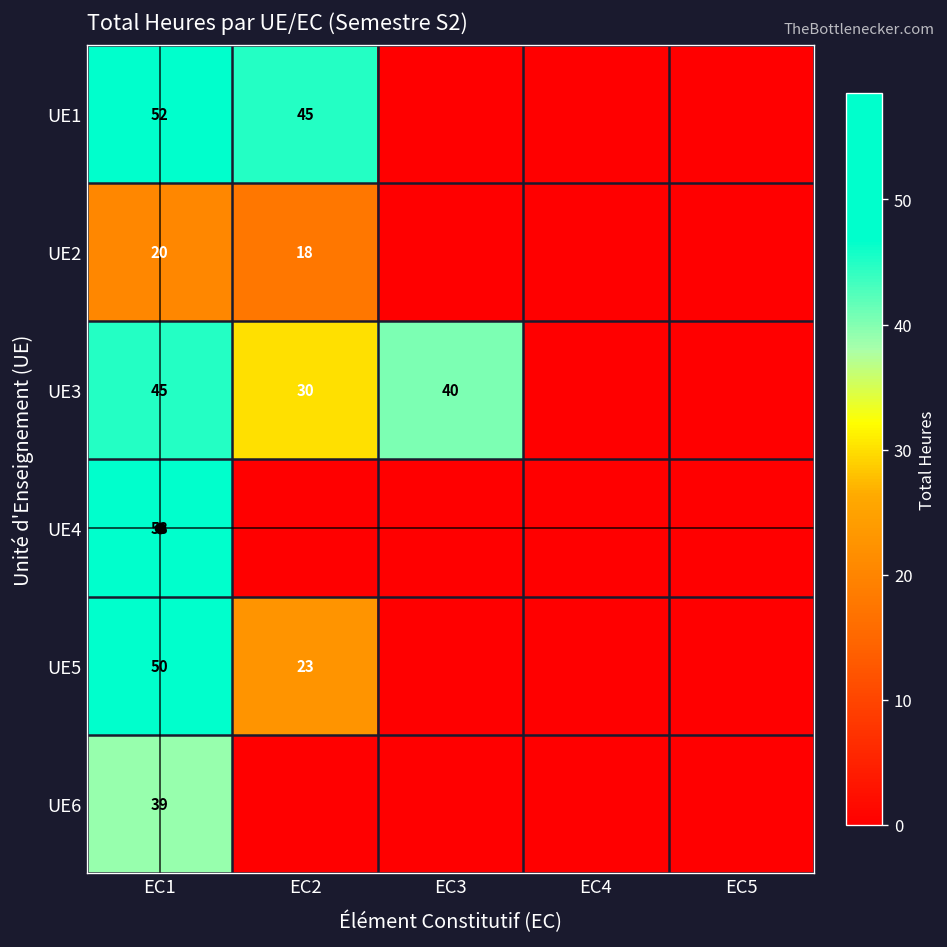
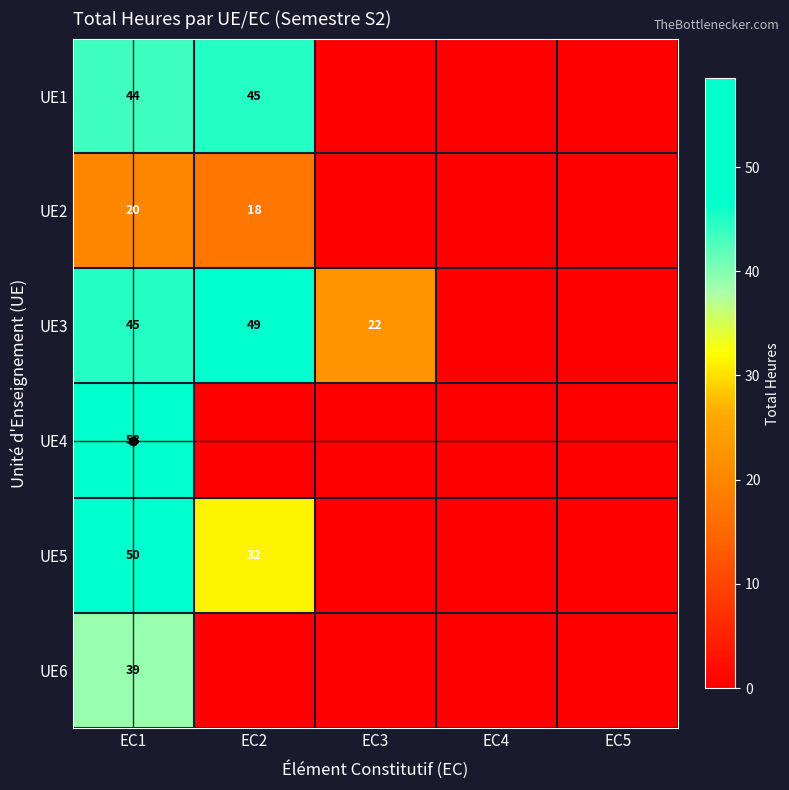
  {
    "UE1": {
-     "EC1": 52,
+     "EC1": 44,
      "EC2": 45
    },
    "UE2": {
      "EC1": 20,
      "EC2": 18
    },
    "UE3": {
      "EC1": 45,
-     "EC2": 30,
-     "EC3": 40
+     "EC2": 49,
+     "EC3": 22
    },
    "UE5": {
      "EC1": 50,
-     "EC2": 23
+     "EC2": 32
    },
    "UE6": {
      "EC1": 39
    }
  }
